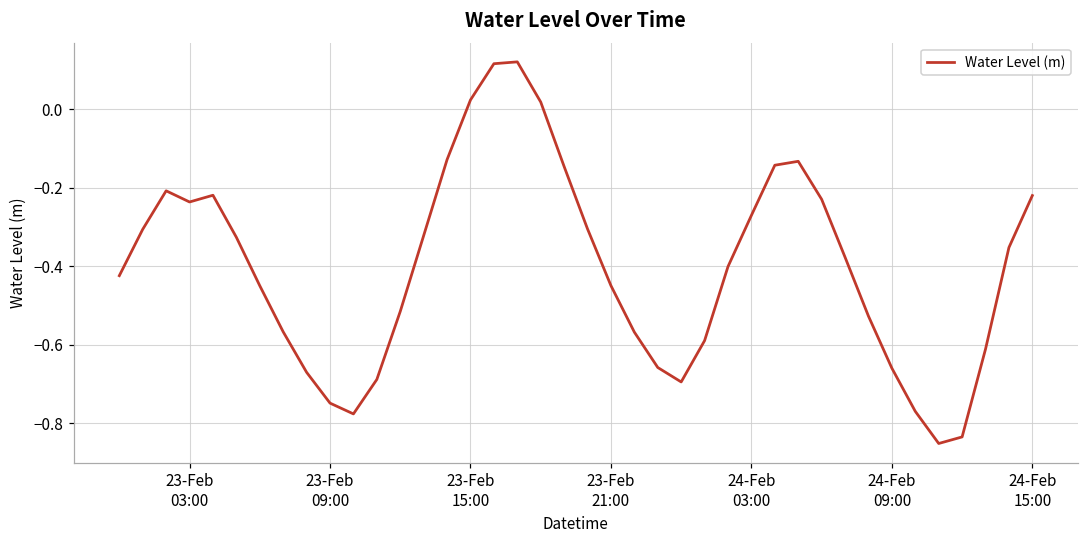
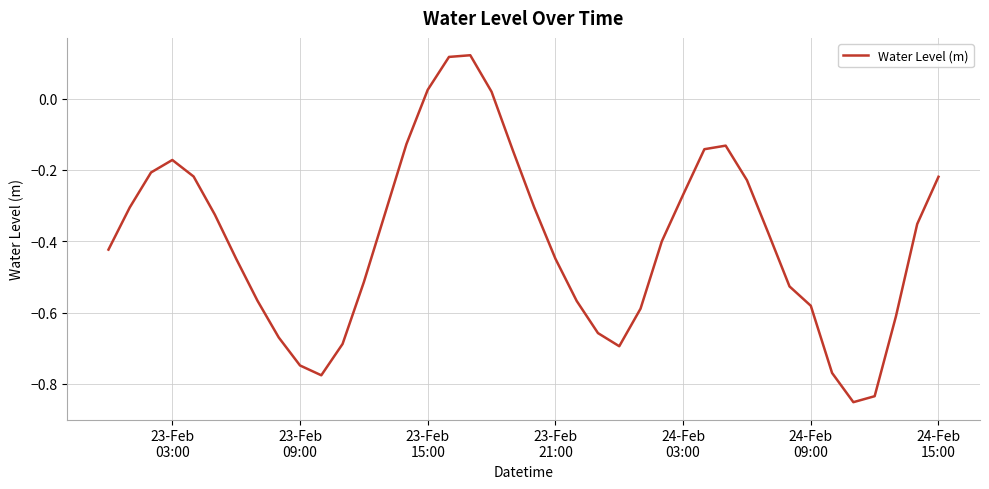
  {
-   "23-Feb 03:00": -0.24,
+   "23-Feb 03:00": -0.17,
    "23-Feb 09:00": -0.75,
    "23-Feb 15:00": 0.02,
    "23-Feb 21:00": -0.45,
    "24-Feb 03:00": -0.27,
-   "24-Feb 09:00": -0.66,
+   "24-Feb 09:00": -0.58,
    "24-Feb 15:00": -0.22
  }
